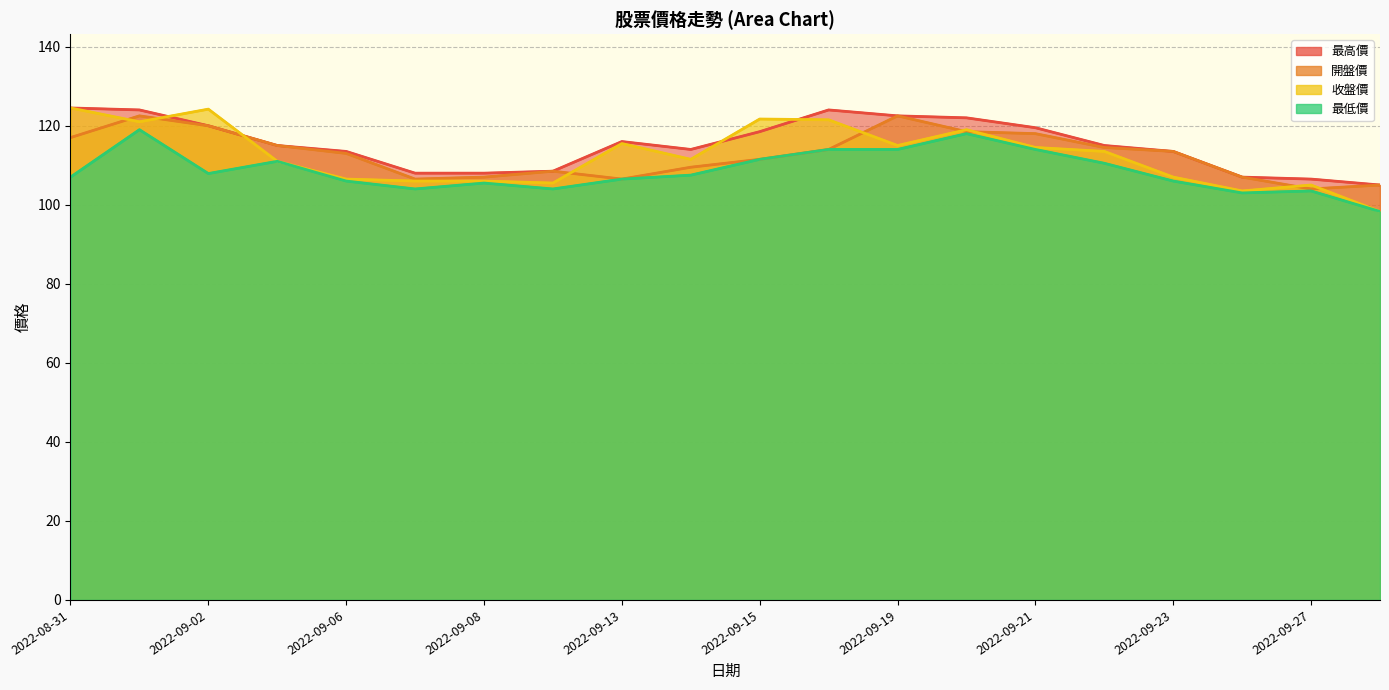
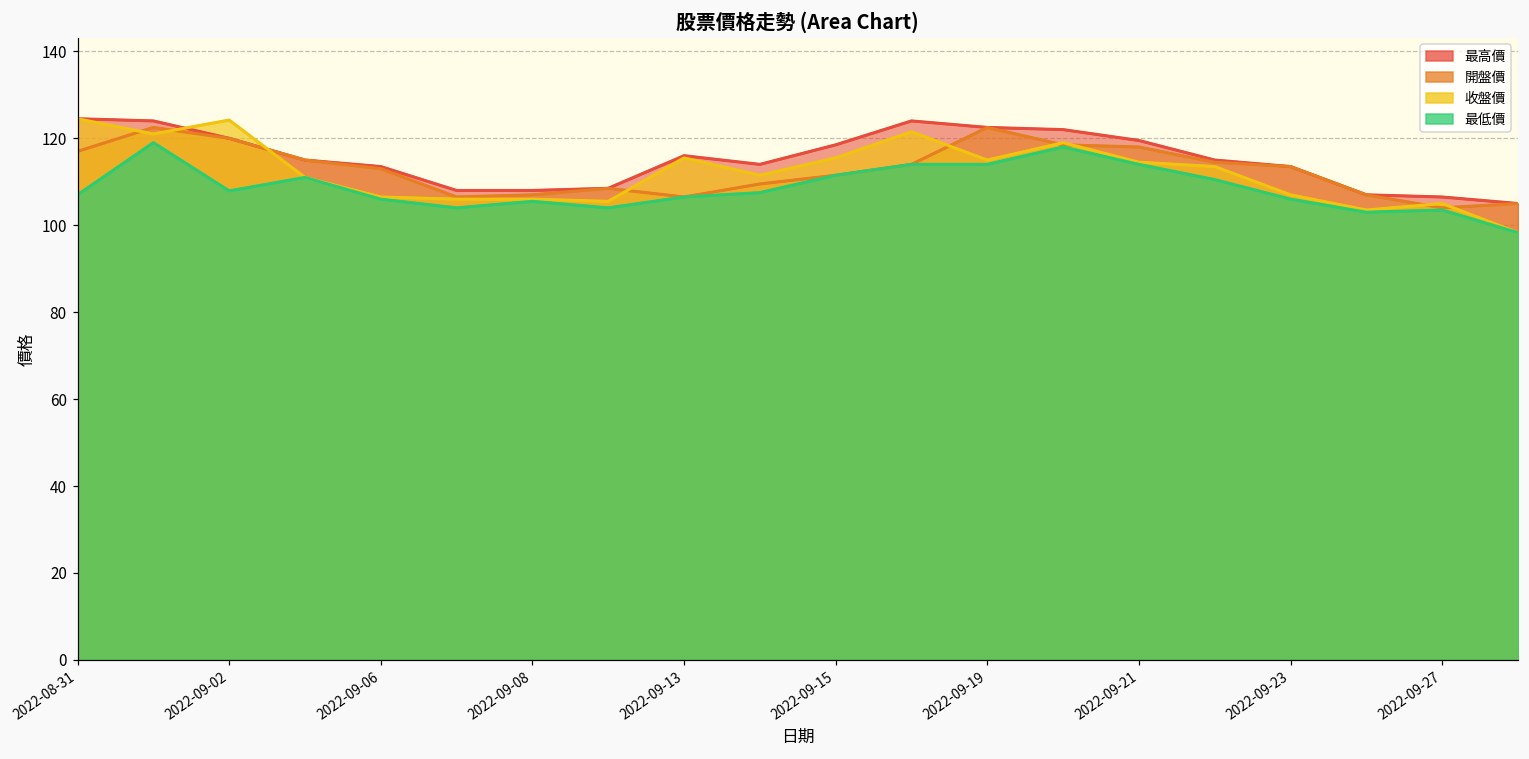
  {
    "收盤價": {
      "2022-09-02": 124,
-     "2022-09-15": 122,
+     "2022-09-15": 116,
      "2022-09-19": 115,
      "2022-09-23": 107,
      "2022-09-27": 105
    },
    "最低價": {
      "2022-08-31": 107,
      "2022-09-02": 108,
      "2022-09-19": 114,
      "2022-09-23": 106
    }
  }
